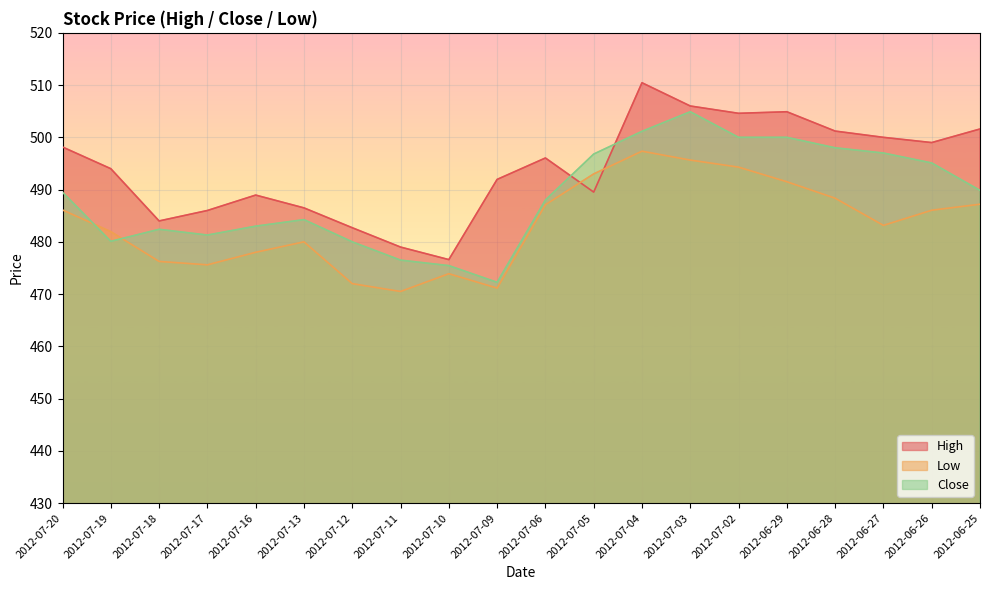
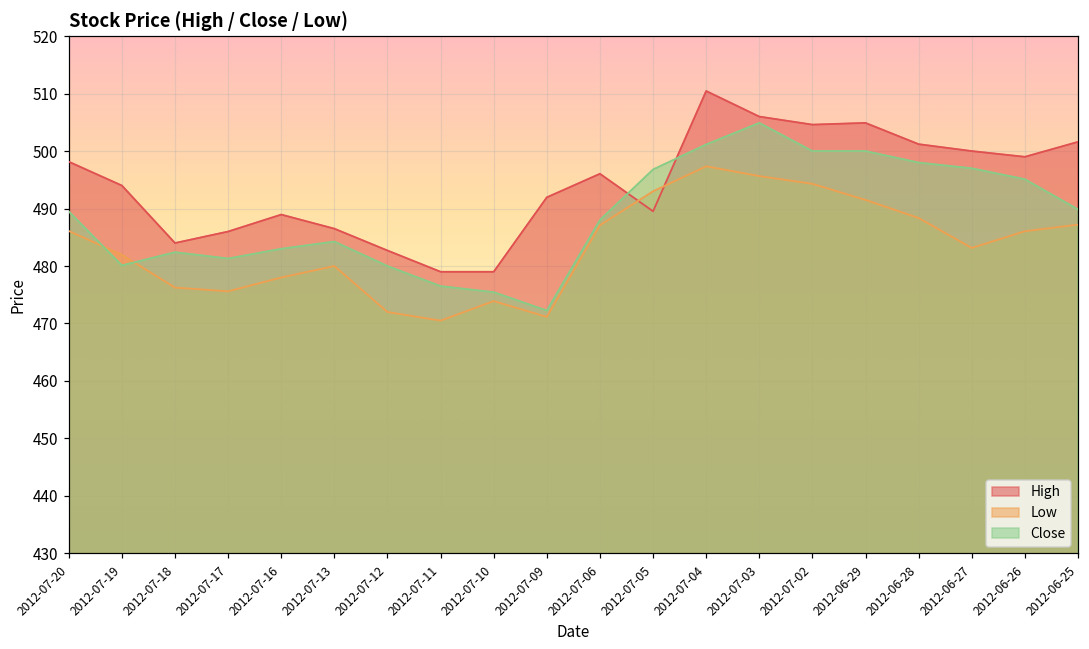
  {
    "High": {
      "2012-07-20": 498,
      "2012-07-19": 494,
      "2012-07-18": 484,
      "2012-07-17": 486,
      "2012-07-16": 489,
      "2012-07-13": 487,
      "2012-07-12": 483,
      "2012-07-11": 479,
-     "2012-07-10": 477,
+     "2012-07-10": 479,
      "2012-07-09": 492,
      "2012-07-06": 496,
      "2012-07-05": 490,
      "2012-07-04": 510,
      "2012-07-03": 506,
      "2012-07-02": 505,
      "2012-06-29": 505,
      "2012-06-28": 501,
      "2012-06-27": 500,
      "2012-06-26": 499,
      "2012-06-25": 502
    },
    "Low": {
      "2012-07-20": 486,
      "2012-07-19": 482,
      "2012-07-18": 476,
      "2012-07-17": 476,
      "2012-07-16": 478,
      "2012-07-13": 480,
      "2012-07-12": 472,
      "2012-07-11": 471,
      "2012-07-10": 474,
      "2012-07-09": 471,
      "2012-07-06": 487,
      "2012-07-05": 493,
      "2012-07-04": 497,
      "2012-07-03": 496,
      "2012-07-02": 494,
      "2012-06-29": 492,
      "2012-06-28": 488,
      "2012-06-27": 483,
      "2012-06-26": 486,
      "2012-06-25": 487
    },
    "Close": {
      "2012-07-20": 490,
      "2012-07-19": 480,
      "2012-07-18": 482,
      "2012-07-17": 481,
      "2012-07-16": 483,
      "2012-07-13": 484,
      "2012-07-12": 480,
      "2012-07-11": 477,
      "2012-07-10": 475,
      "2012-07-09": 472,
      "2012-07-06": 488,
      "2012-07-05": 497,
      "2012-07-04": 501,
      "2012-07-03": 505,
      "2012-07-02": 500,
      "2012-06-29": 500,
      "2012-06-28": 498,
      "2012-06-27": 497,
      "2012-06-26": 495,
      "2012-06-25": 490
    }
  }
